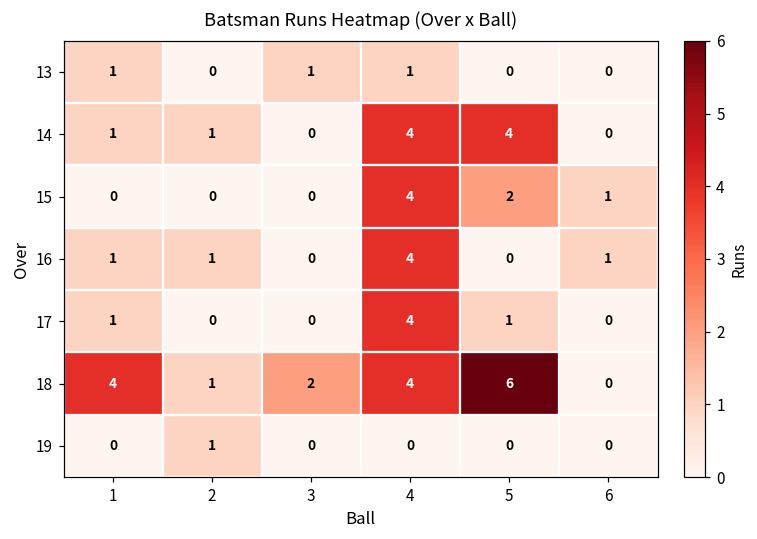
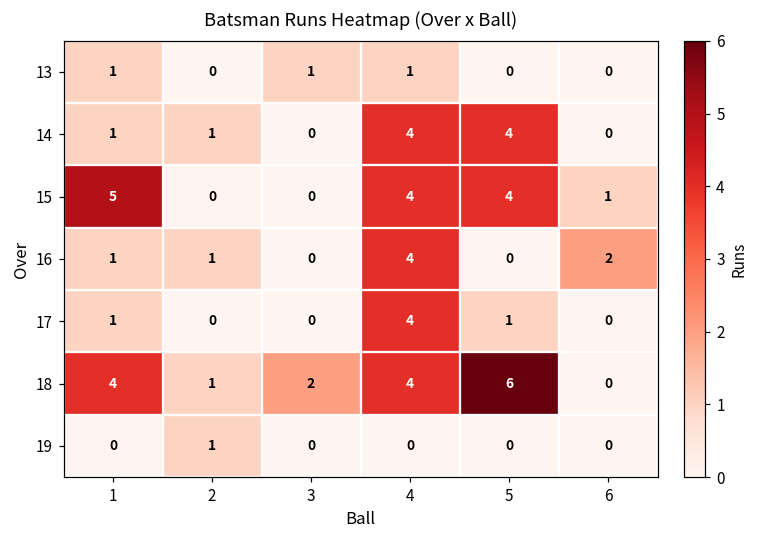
  {
    "13": {
      "1": 1,
      "2": 0,
      "3": 1,
      "4": 1,
      "5": 0,
      "6": 0
    },
    "14": {
      "1": 1,
      "2": 1,
      "3": 0,
      "4": 4,
      "5": 4,
      "6": 0
    },
    "15": {
-     "1": 0,
+     "1": 5,
      "2": 0,
      "3": 0,
      "4": 4,
-     "5": 2,
+     "5": 4,
      "6": 1
    },
    "16": {
      "1": 1,
      "2": 1,
      "3": 0,
      "4": 4,
      "5": 0,
-     "6": 1
+     "6": 2
    },
    "17": {
      "1": 1,
      "2": 0,
      "3": 0,
      "4": 4,
      "5": 1,
      "6": 0
    },
    "18": {
      "1": 4,
      "2": 1,
      "3": 2,
      "4": 4,
      "5": 6,
      "6": 0
    },
    "19": {
      "1": 0,
      "2": 1,
      "3": 0,
      "4": 0,
      "5": 0,
      "6": 0
    }
  }
